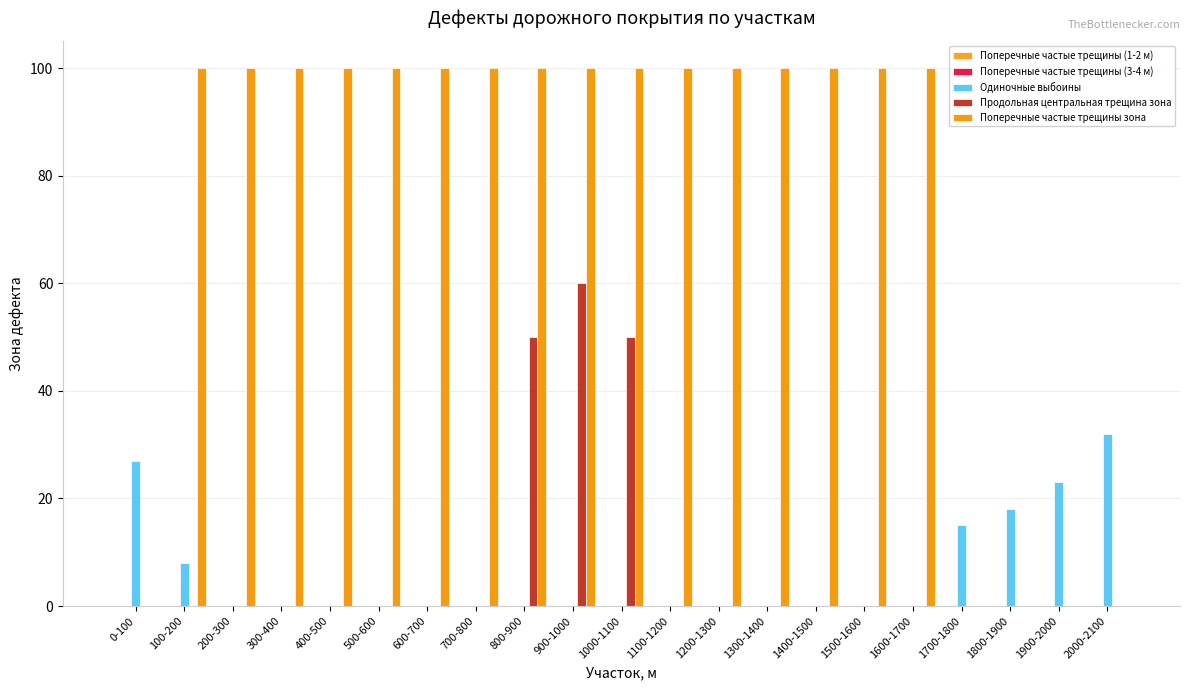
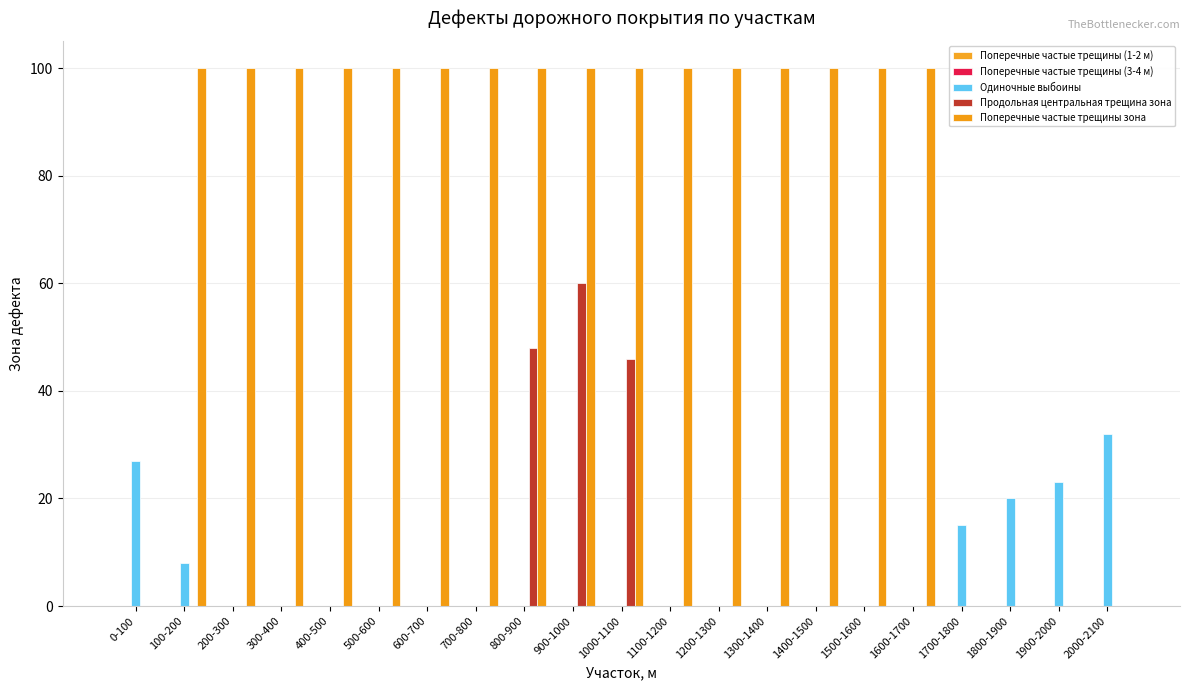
  {
    "Поперечные частые трещины (3-4 м)": {
      "0-100": 0,
      "100-200": 0,
      "200-300": 0,
      "300-400": 0,
      "400-500": 0,
      "500-600": 0,
      "600-700": 0,
      "700-800": 0,
      "800-900": 0,
      "900-1000": 0,
      "1000-1100": 0,
      "1100-1200": 0,
      "1200-1300": 0,
      "1300-1400": 0,
      "1400-1500": 0,
      "1500-1600": 0,
      "1600-1700": 0,
      "1700-1800": 0,
      "1800-1900": 0,
      "1900-2000": 0,
      "2000-2100": 0
    },
    "Одиночные выбоины": {
      "0-100": 27,
      "100-200": 8,
      "200-300": 0,
      "300-400": 0,
      "400-500": 0,
      "500-600": 0,
      "600-700": 0,
      "700-800": 0,
      "800-900": 0,
      "900-1000": 0,
      "1000-1100": 0,
      "1100-1200": 0,
      "1200-1300": 0,
      "1300-1400": 0,
      "1400-1500": 0,
      "1500-1600": 0,
      "1600-1700": 0,
      "1700-1800": 15,
-     "1800-1900": 18,
+     "1800-1900": 20,
      "1900-2000": 23,
      "2000-2100": 32
    },
    "Продольная центральная трещина зона": {
      "0-100": 0,
      "100-200": 0,
      "200-300": 0,
      "300-400": 0,
      "400-500": 0,
      "500-600": 0,
      "600-700": 0,
      "700-800": 0,
-     "800-900": 50,
+     "800-900": 48,
      "900-1000": 60,
-     "1000-1100": 50,
+     "1000-1100": 46,
      "1100-1200": 0,
      "1200-1300": 0,
      "1300-1400": 0,
      "1400-1500": 0,
      "1500-1600": 0,
      "1600-1700": 0,
      "1700-1800": 0,
      "1800-1900": 0,
      "1900-2000": 0,
      "2000-2100": 0
    }
  }
